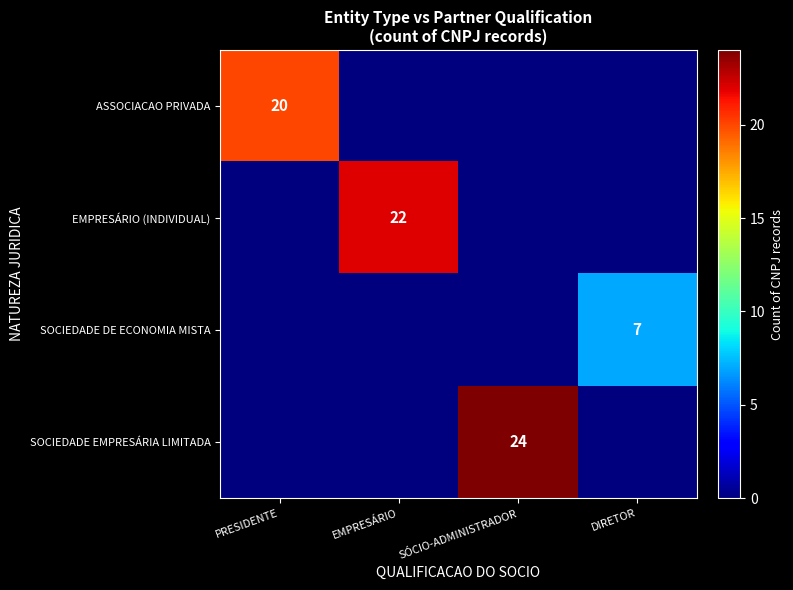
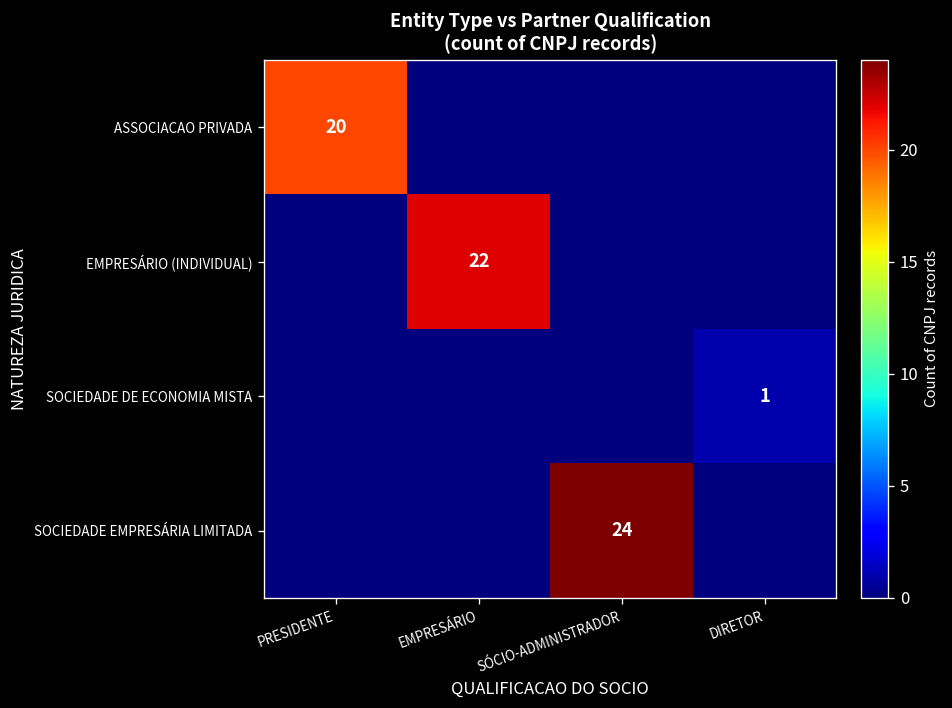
  {
    "ASSOCIACAO PRIVADA": {
      "PRESIDENTE": 20
    },
    "EMPRESÁRIO (INDIVIDUAL)": {
      "EMPRESÁRIO": 22
    },
    "SOCIEDADE DE ECONOMIA MISTA": {
-     "DIRETOR": 7
+     "DIRETOR": 1
    },
    "SOCIEDADE EMPRESÁRIA LIMITADA": {
      "SÓCIO-ADMINISTRADOR": 24
    }
  }
